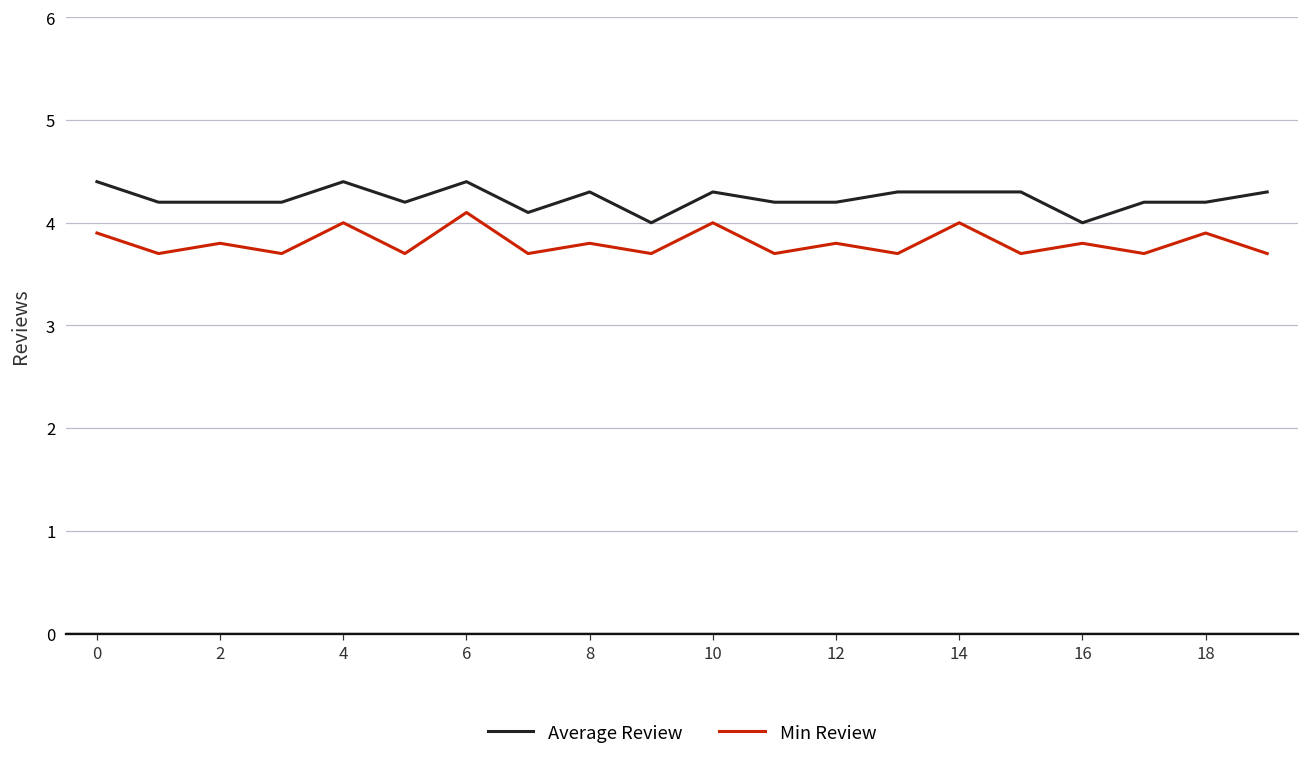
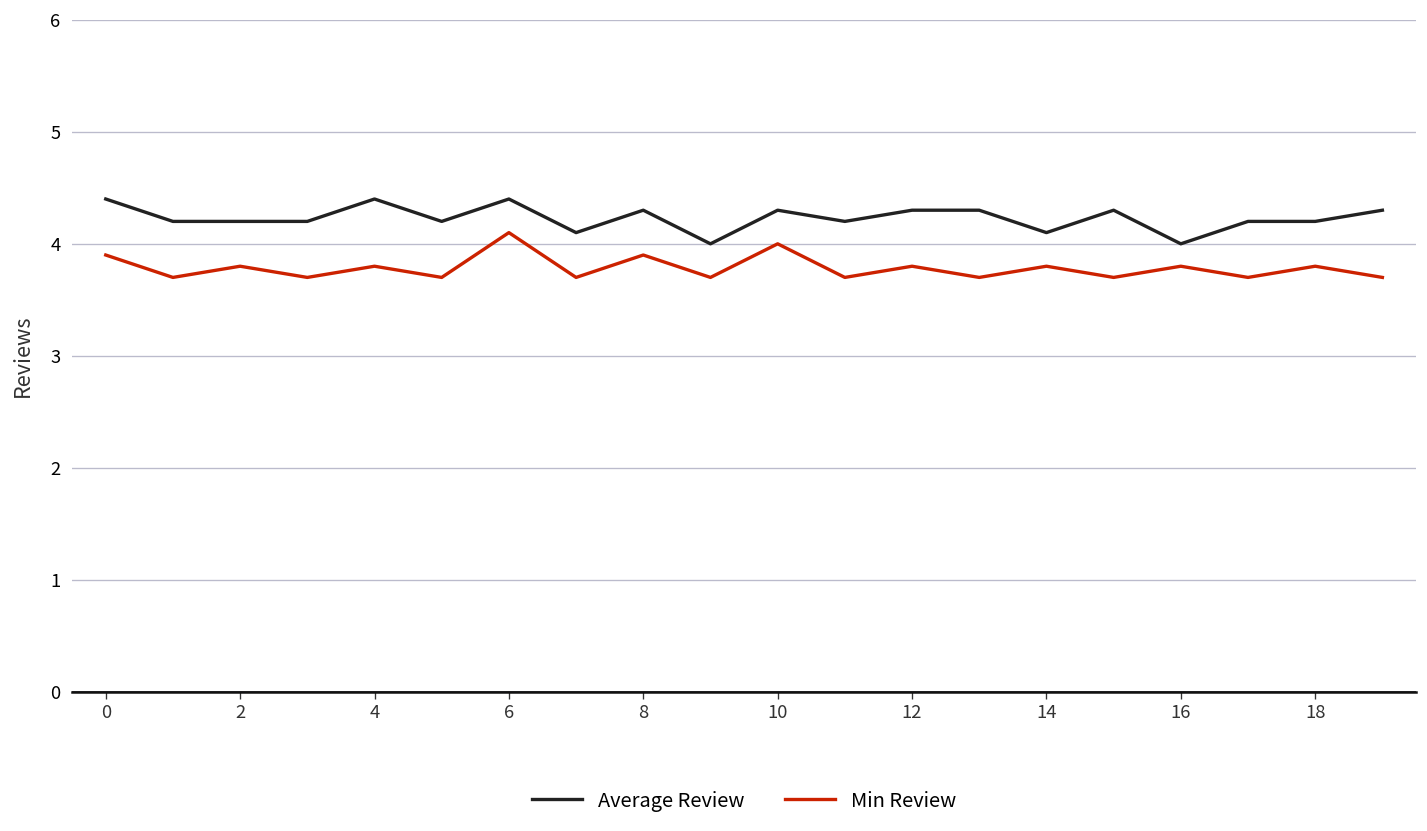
  {
    "Average Review": {
      "0": 4.4,
      "2": 4.2,
      "4": 4.4,
      "6": 4.4,
      "8": 4.3,
      "10": 4.3,
-     "12": 4.2,
-     "14": 4.3,
+     "12": 4.3,
+     "14": 4.1,
      "16": 4.0,
      "18": 4.2
    },
    "Min Review": {
      "0": 3.9,
      "2": 3.8,
-     "4": 4.0,
+     "4": 3.8,
      "6": 4.1,
-     "8": 3.8,
+     "8": 3.9,
      "10": 4.0,
      "12": 3.8,
-     "14": 4.0,
+     "14": 3.8,
      "16": 3.8,
-     "18": 3.9
+     "18": 3.8
    }
  }
